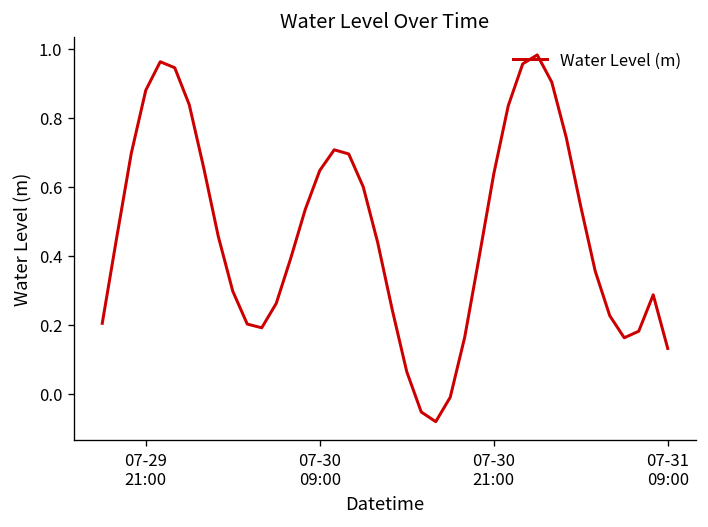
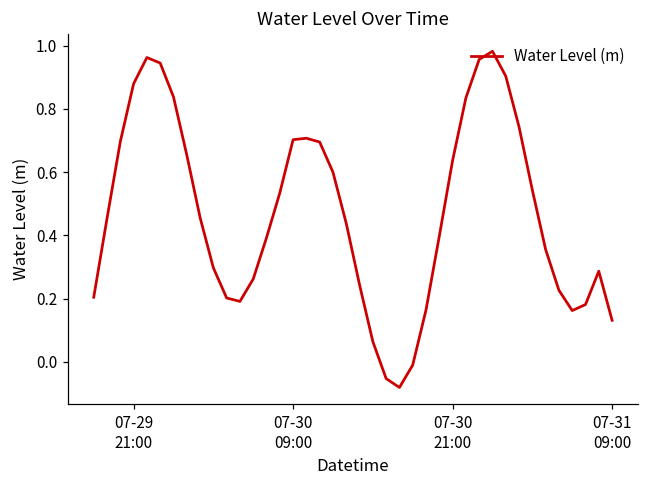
  {
    "07-29 21:00": 0.88,
-   "07-30 09:00": 0.65,
+   "07-30 09:00": 0.70,
    "07-30 21:00": 0.64,
    "07-31 09:00": 0.13
  }
